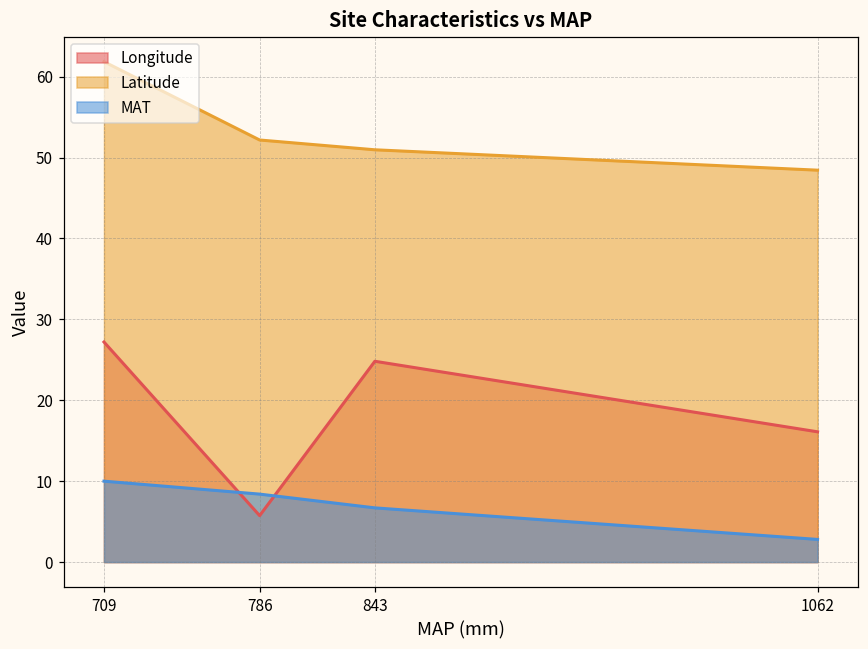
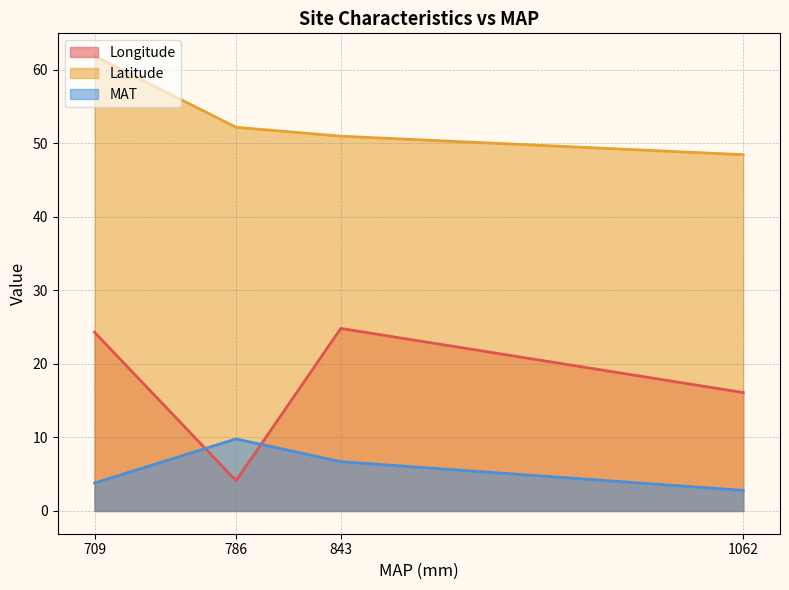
  {
    "Longitude": {
-     "709": 27,
-     "786": 6,
+     "709": 24,
+     "786": 4,
      "843": 25,
      "1062": 16
    },
    "Latitude": {
      "786": 52,
      "843": 51,
      "1062": 48
    },
    "MAT": {
-     "709": 10,
-     "786": 8,
+     "709": 4,
+     "786": 10,
      "843": 7,
      "1062": 3
    }
  }
